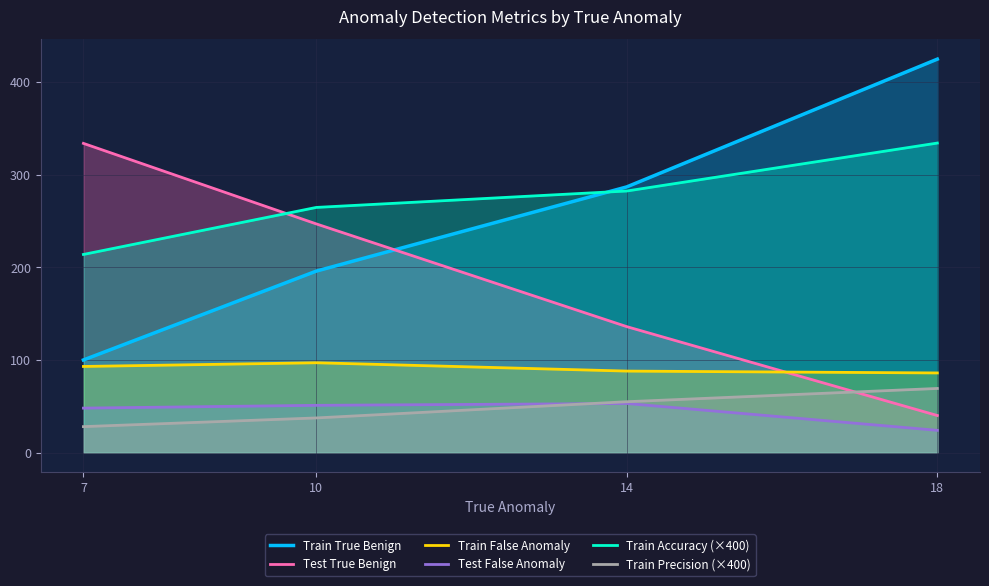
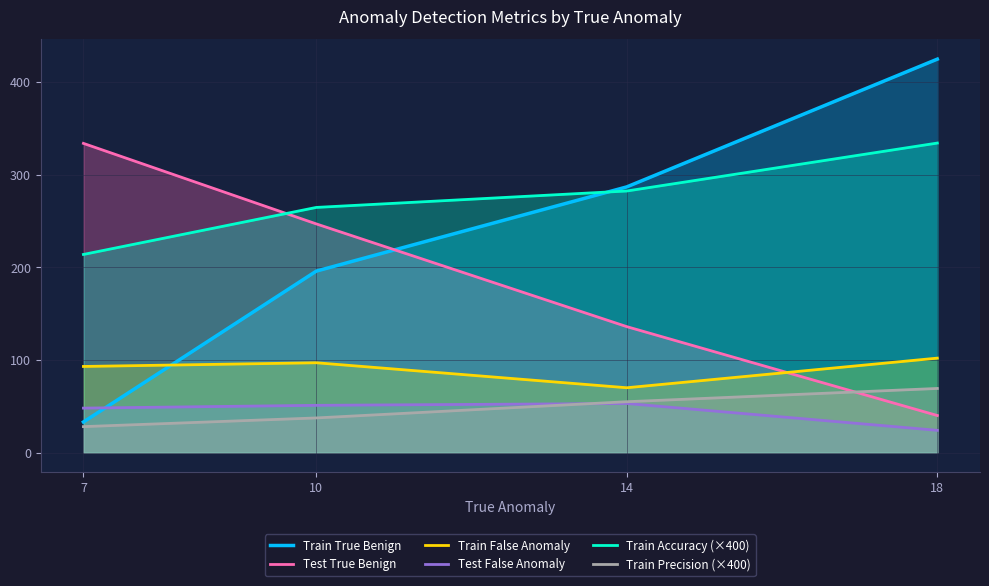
  {
    "Train True Benign": {
-     "7": 100,
+     "7": 30,
      "10": 200,
      "14": 290,
      "18": 430
    },
    "Test True Benign": {
      "7": 330,
      "10": 250,
      "14": 140,
      "18": 40
    },
    "Train False Anomaly": {
      "7": 90,
      "10": 100,
-     "14": 90,
-     "18": 90
+     "14": 70,
+     "18": 100
    },
    "Test False Anomaly": {
      "7": 50,
      "10": 50,
      "18": 20
    },
    "Train Accuracy (×400)": {
      "7": 210,
      "10": 260,
      "14": 280,
      "18": 330
    },
    "Train Precision (×400)": {
      "7": 30,
      "10": 40,
      "18": 70
    }
  }
